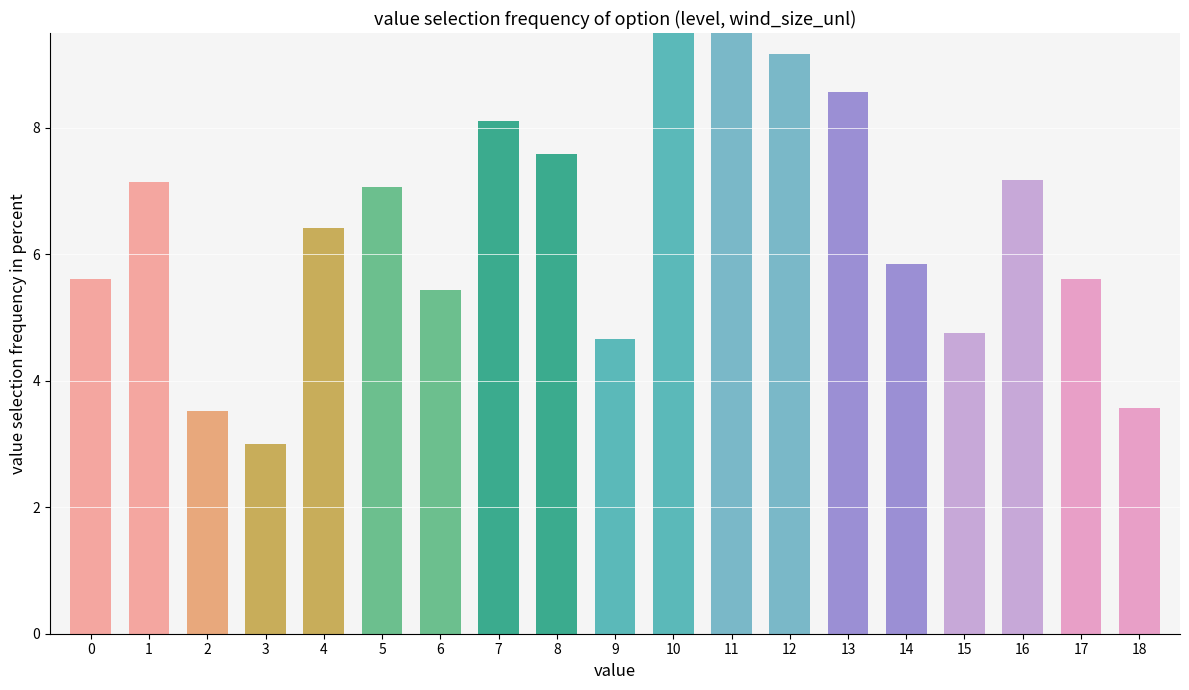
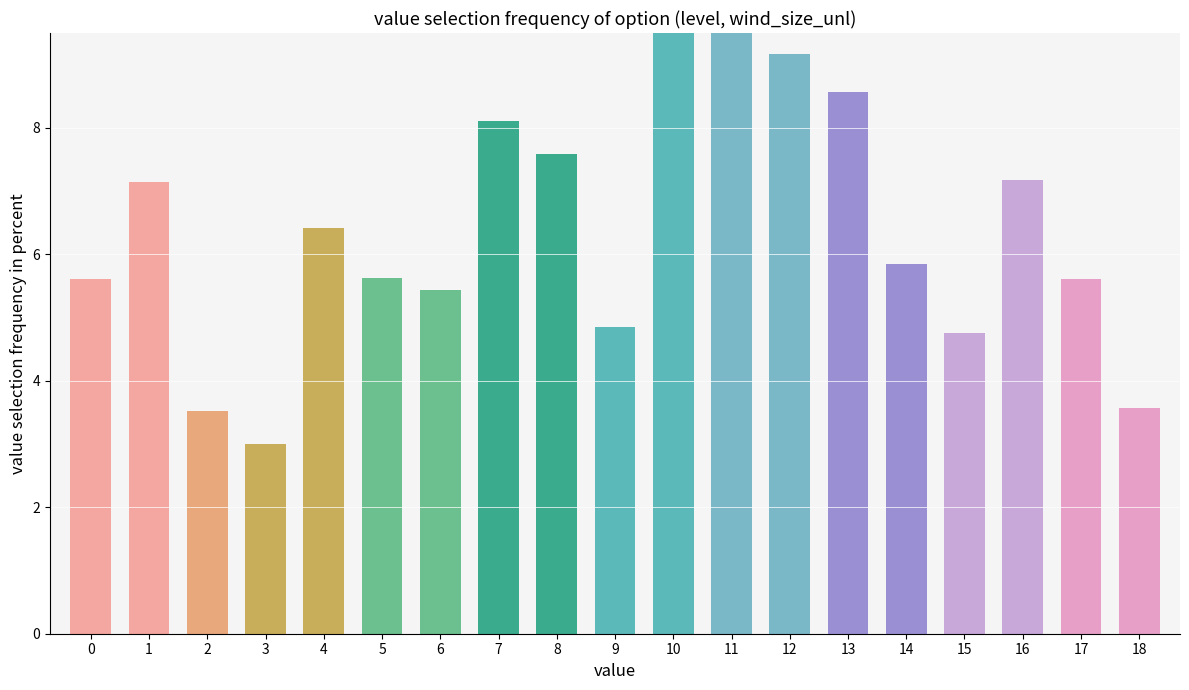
  {
    "0": 5.6,
    "1": 7.1,
    "2": 3.5,
    "3": 3.0,
    "4": 6.4,
-   "5": 7.1,
+   "5": 5.6,
    "6": 5.4,
    "7": 8.1,
    "8": 7.6,
-   "9": 4.7,
+   "9": 4.9,
    "12": 9.2,
    "13": 8.6,
    "14": 5.8,
    "15": 4.8,
    "16": 7.2,
    "17": 5.6,
    "18": 3.6
  }
